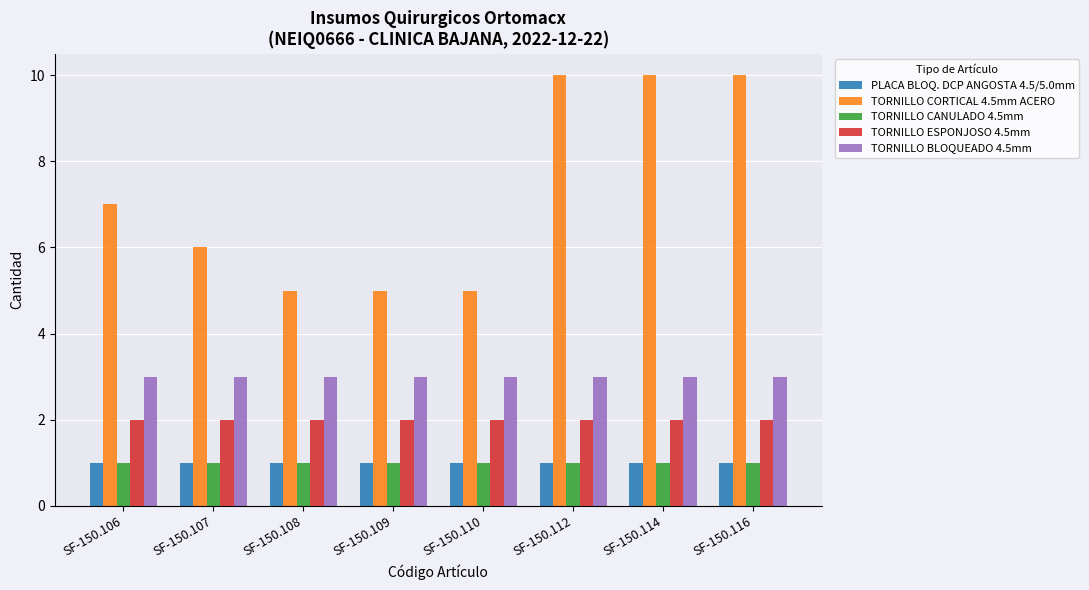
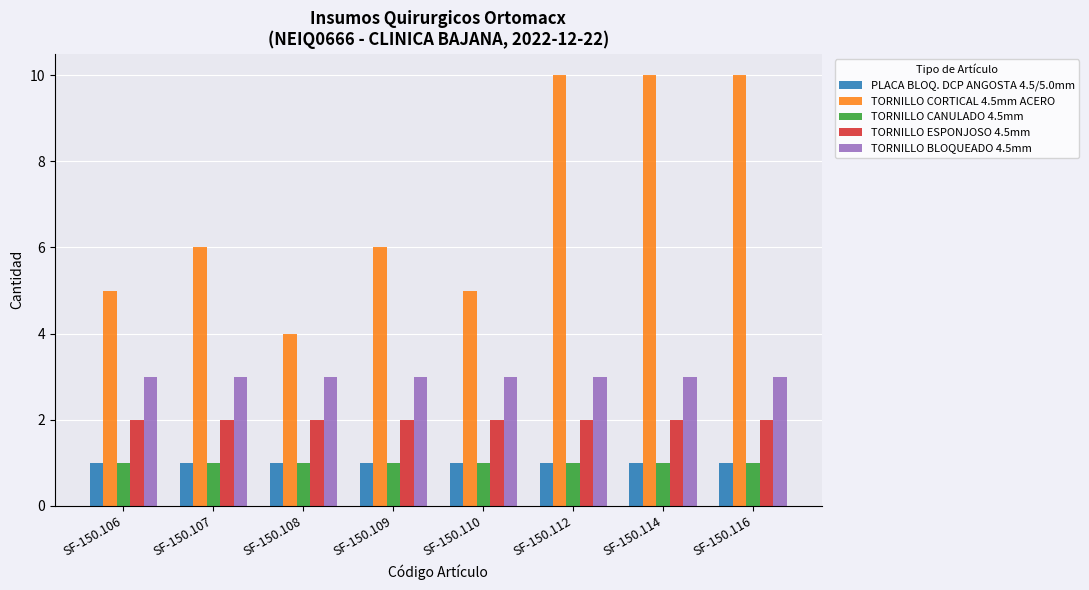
  {
    "PLACA BLOQ. DCP ANGOSTA 4.5/5.0mm": {
      "SF-150.106": 1,
      "SF-150.107": 1,
      "SF-150.108": 1,
      "SF-150.109": 1,
      "SF-150.110": 1,
      "SF-150.112": 1,
      "SF-150.114": 1,
      "SF-150.116": 1
    },
    "TORNILLO CORTICAL 4.5mm ACERO": {
-     "SF-150.106": 7,
+     "SF-150.106": 5,
      "SF-150.107": 6,
-     "SF-150.108": 5,
-     "SF-150.109": 5,
+     "SF-150.108": 4,
+     "SF-150.109": 6,
      "SF-150.110": 5,
      "SF-150.112": 10,
      "SF-150.114": 10,
      "SF-150.116": 10
    },
    "TORNILLO CANULADO 4.5mm": {
      "SF-150.106": 1,
      "SF-150.107": 1,
      "SF-150.108": 1,
      "SF-150.109": 1,
      "SF-150.110": 1,
      "SF-150.112": 1,
      "SF-150.114": 1,
      "SF-150.116": 1
    },
    "TORNILLO ESPONJOSO 4.5mm": {
      "SF-150.106": 2,
      "SF-150.107": 2,
      "SF-150.108": 2,
      "SF-150.109": 2,
      "SF-150.110": 2,
      "SF-150.112": 2,
      "SF-150.114": 2,
      "SF-150.116": 2
    },
    "TORNILLO BLOQUEADO 4.5mm": {
      "SF-150.106": 3,
      "SF-150.107": 3,
      "SF-150.108": 3,
      "SF-150.109": 3,
      "SF-150.110": 3,
      "SF-150.112": 3,
      "SF-150.114": 3,
      "SF-150.116": 3
    }
  }
